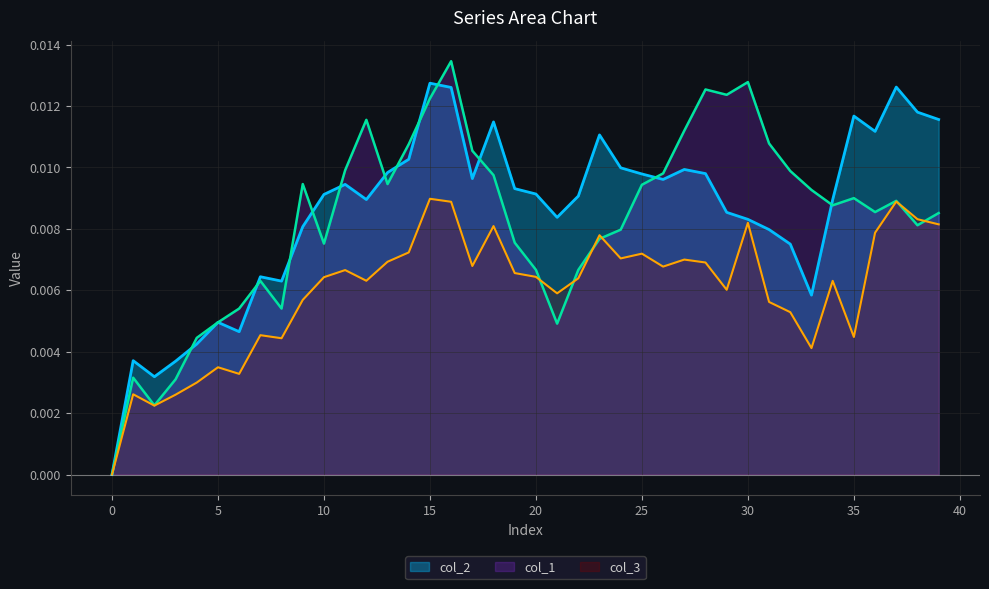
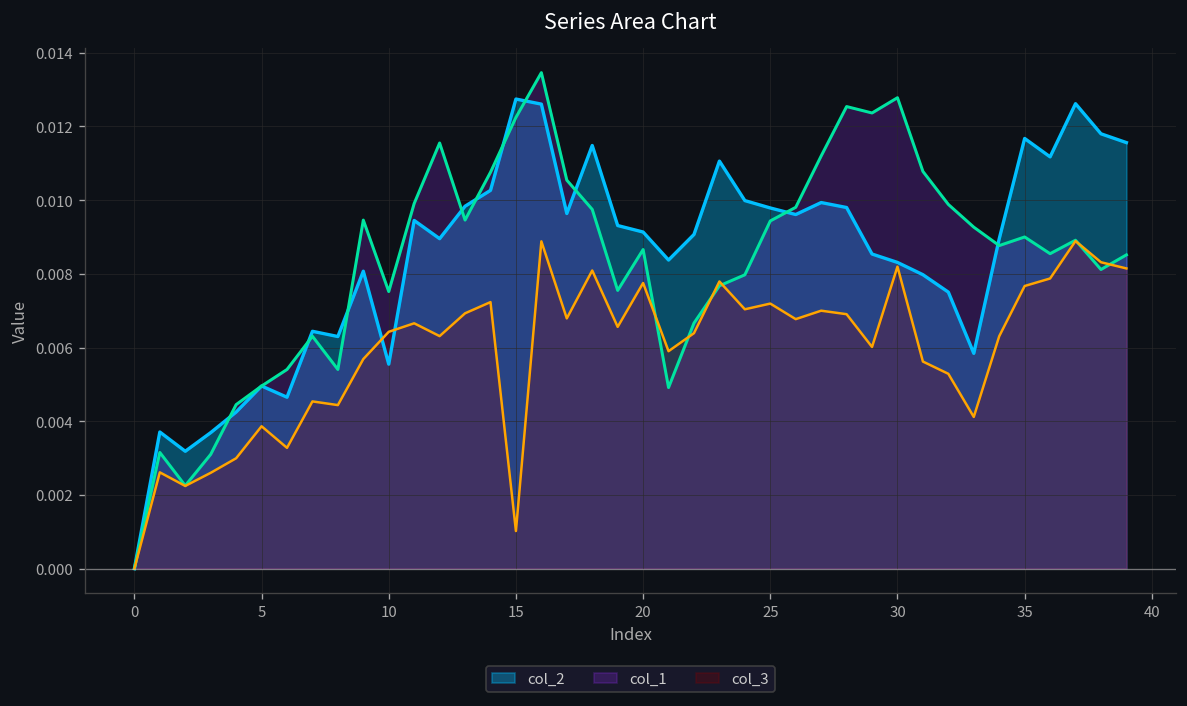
  {
    "col_2": {
-     "10": 0.0091,
+     "10": 0.0055,
      "15": 0.0127,
      "20": 0.0091,
      "25": 0.0098,
      "30": 0.0083,
      "35": 0.0117
    },
    "col_1": {
      "10": 0.0075,
      "15": 0.0122,
-     "20": 0.0067,
+     "20": 0.0087,
      "25": 0.0094,
      "30": 0.0128,
      "35": 0.0090
    },
    "col_3": {
-     "5": 0.0035,
+     "5": 0.0039,
      "10": 0.0064,
-     "15": 0.0090,
-     "20": 0.0064,
+     "15": 0.0010,
+     "20": 0.0078,
      "25": 0.0072,
      "30": 0.0082,
-     "35": 0.0045
+     "35": 0.0077
    }
  }
